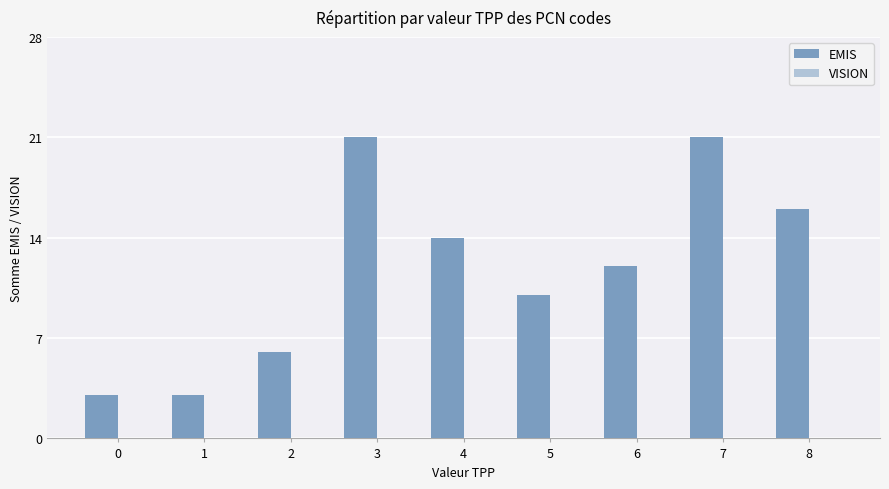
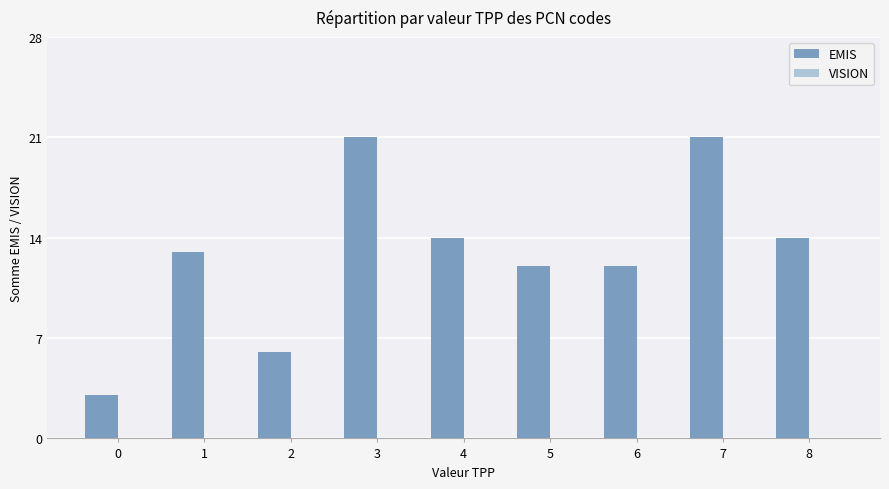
  {
    "EMIS": {
      "0": 3,
-     "1": 3,
+     "1": 13,
      "2": 6,
      "3": 21,
      "4": 14,
-     "5": 10,
+     "5": 12,
      "6": 12,
      "7": 21,
-     "8": 16
+     "8": 14
    },
    "VISION": {
      "0": 0,
      "1": 0,
      "2": 0,
      "3": 0,
      "4": 0,
      "5": 0,
      "6": 0,
      "7": 0,
      "8": 0
    }
  }
